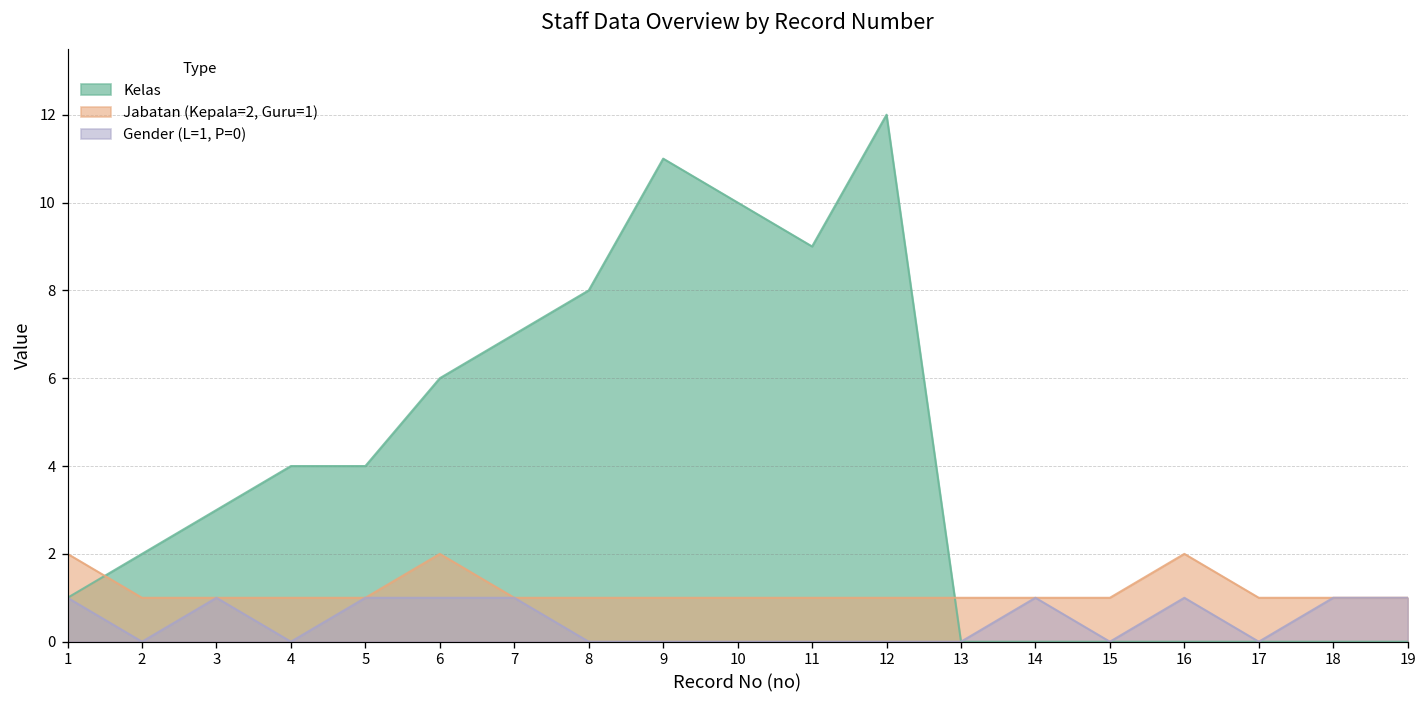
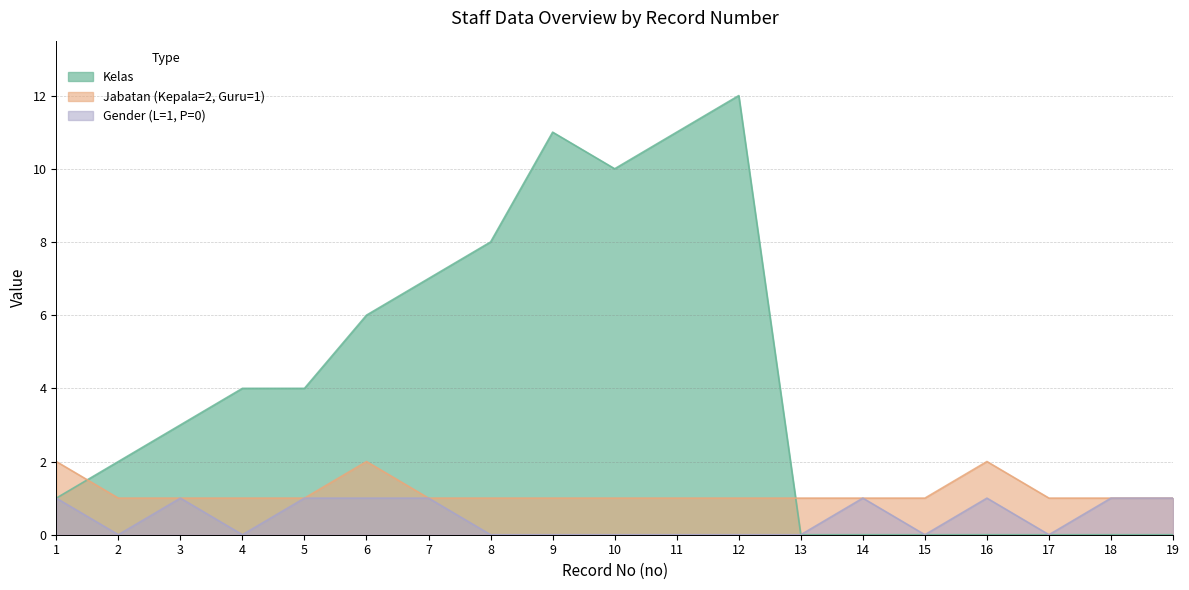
  {
    "Kelas": {
      "2": 2,
      "3": 3,
      "4": 4,
      "5": 4,
      "6": 6,
      "7": 7,
      "8": 8,
      "9": 11,
      "10": 10,
-     "11": 9,
+     "11": 11,
      "12": 12,
      "14": 0,
      "16": 0,
      "18": 0,
      "19": 0
    },
    "Jabatan (Kepala=2, Guru=1)": {
      "1": 2,
      "2": 1,
      "4": 1,
      "6": 2,
      "8": 1,
      "9": 1,
      "10": 1,
      "11": 1,
      "12": 1,
      "13": 1,
      "15": 1,
      "16": 2,
      "17": 1
    },
    "Gender (L=1, P=0)": {
      "2": 0,
      "4": 0,
      "6": 1,
      "8": 0,
      "9": 0,
      "10": 0,
      "11": 0,
      "12": 0,
      "16": 1
    }
  }
